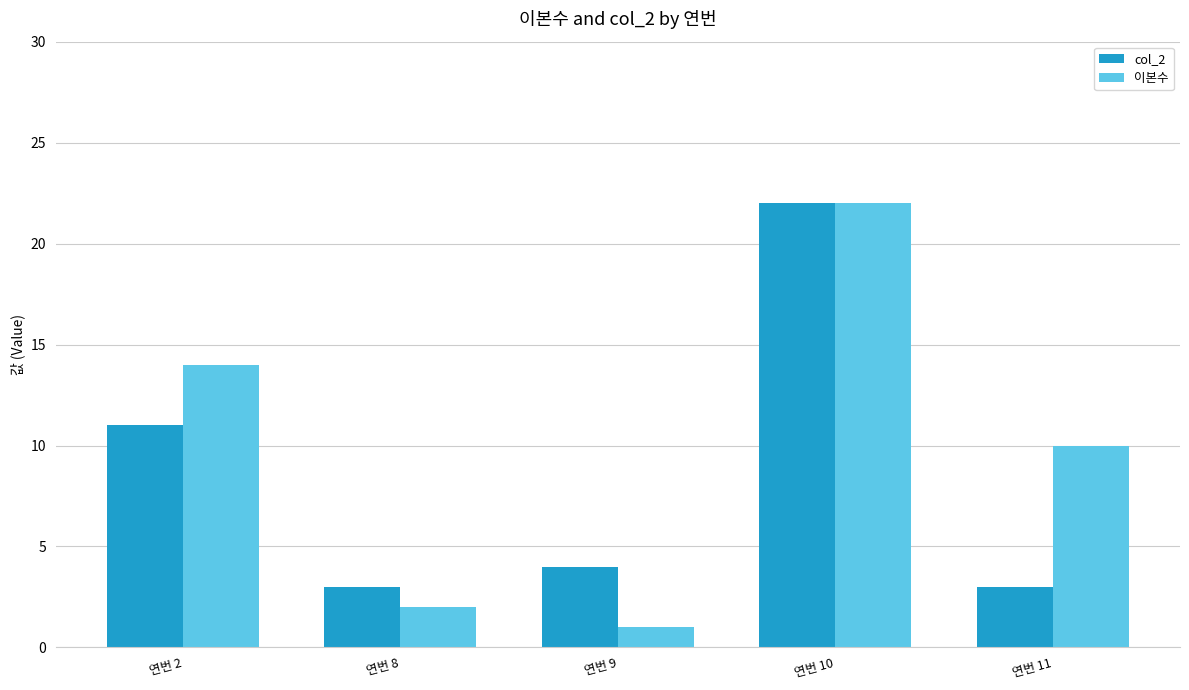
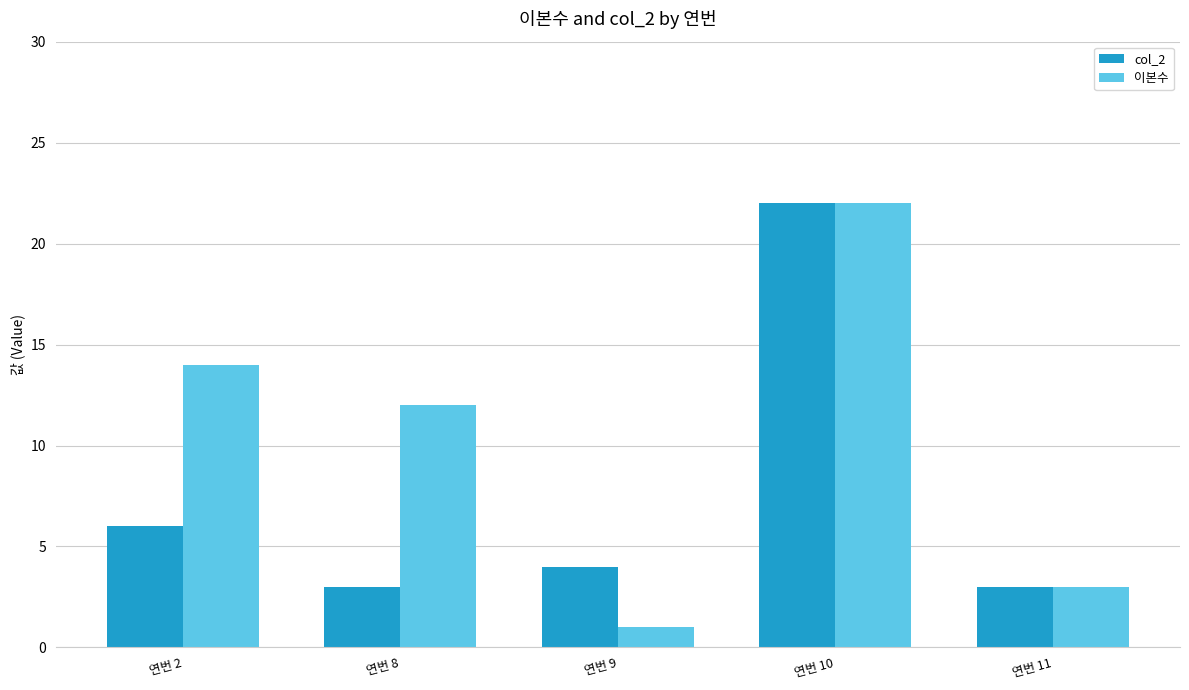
  {
    "col_2": {
-     "연번 2": 11,
+     "연번 2": 6,
      "연번 8": 3,
      "연번 9": 4,
      "연번 10": 22,
      "연번 11": 3
    },
    "이본수": {
      "연번 2": 14,
-     "연번 8": 2,
+     "연번 8": 12,
      "연번 9": 1,
      "연번 10": 22,
-     "연번 11": 10
+     "연번 11": 3
    }
  }
